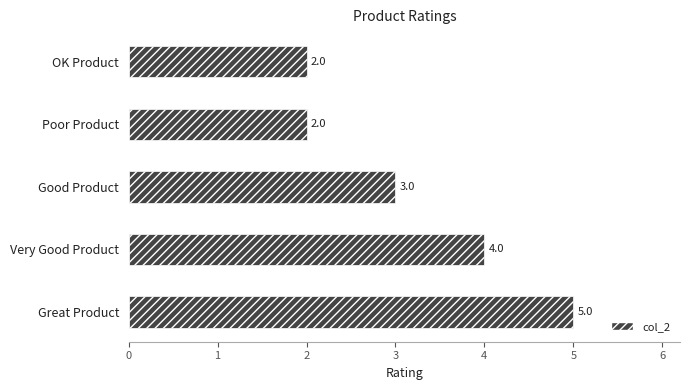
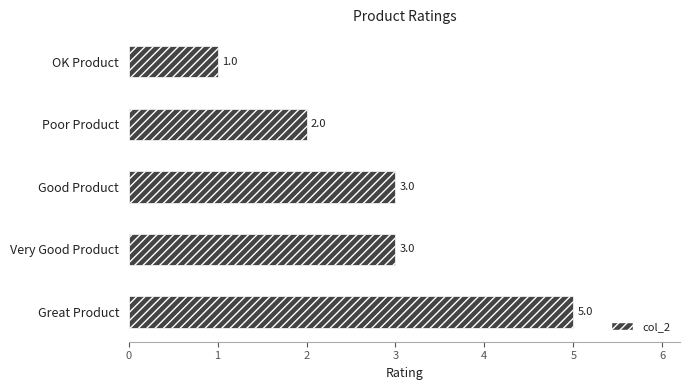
  {
-   "OK Product": 2.0,
+   "OK Product": 1.0,
    "Poor Product": 2.0,
    "Good Product": 3.0,
-   "Very Good Product": 4.0,
+   "Very Good Product": 3.0,
    "Great Product": 5.0
  }
